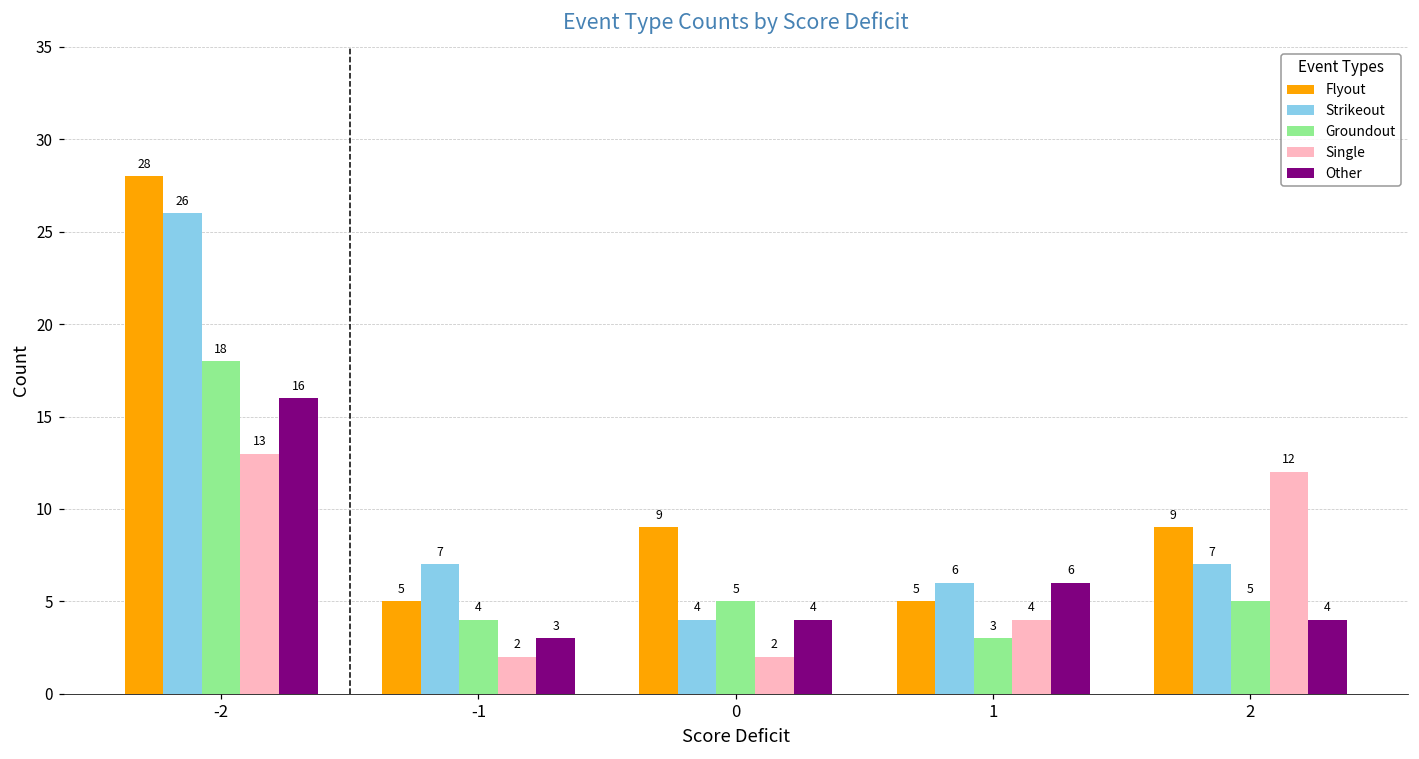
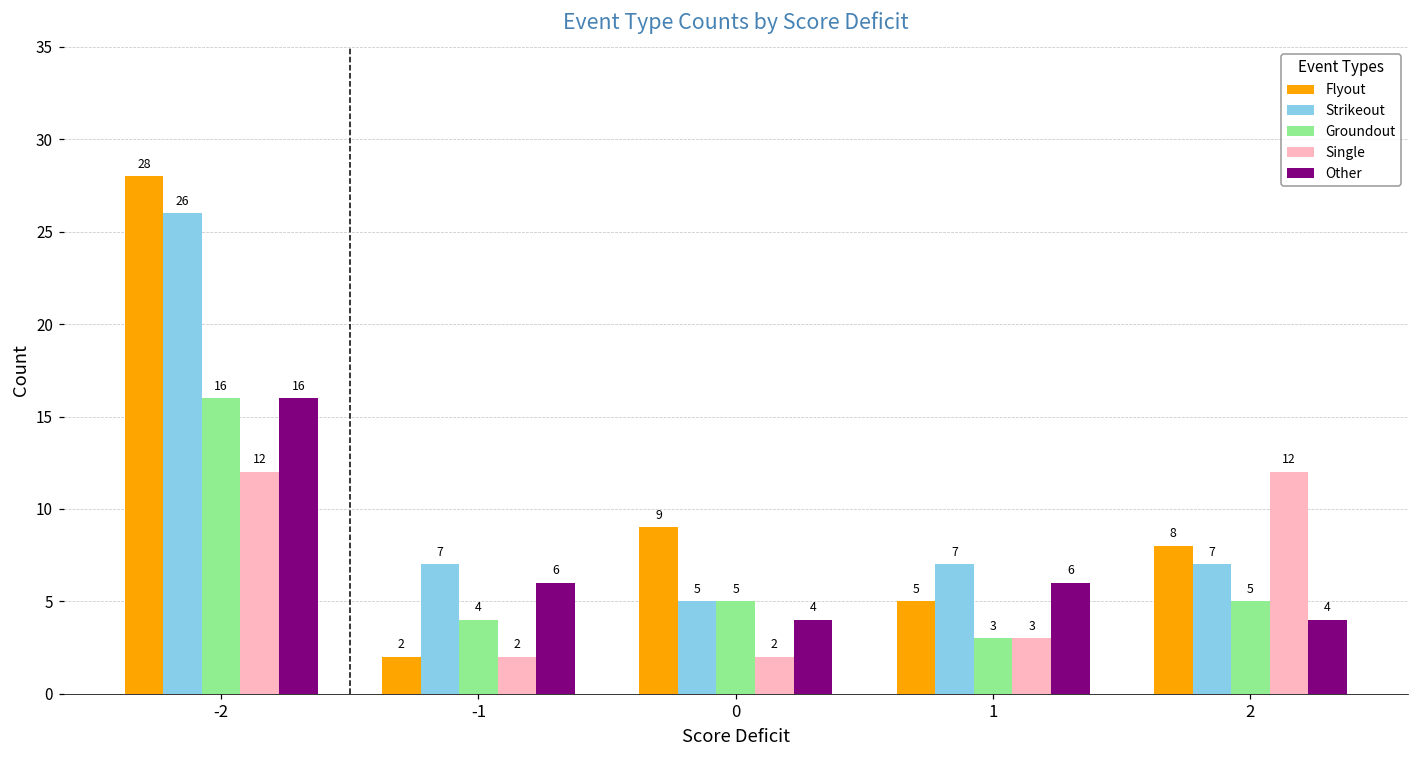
  {
    "Flyout": {
      "-2": 28,
-     "-1": 5,
+     "-1": 2,
      "0": 9,
      "1": 5,
-     "2": 9
+     "2": 8
    },
    "Strikeout": {
      "-2": 26,
      "-1": 7,
-     "0": 4,
-     "1": 6,
+     "0": 5,
+     "1": 7,
      "2": 7
    },
    "Groundout": {
-     "-2": 18,
+     "-2": 16,
      "-1": 4,
      "0": 5,
      "1": 3,
      "2": 5
    },
    "Single": {
-     "-2": 13,
+     "-2": 12,
      "-1": 2,
      "0": 2,
-     "1": 4,
+     "1": 3,
      "2": 12
    },
    "Other": {
      "-2": 16,
-     "-1": 3,
+     "-1": 6,
      "0": 4,
      "1": 6,
      "2": 4
    }
  }
